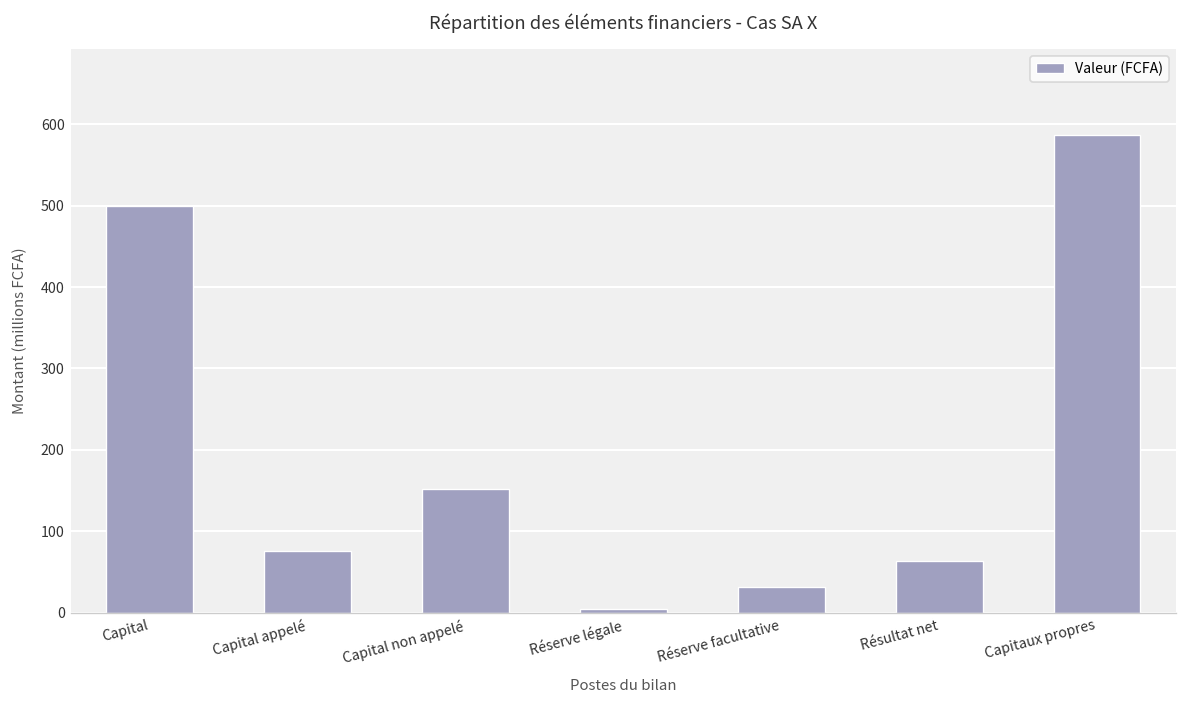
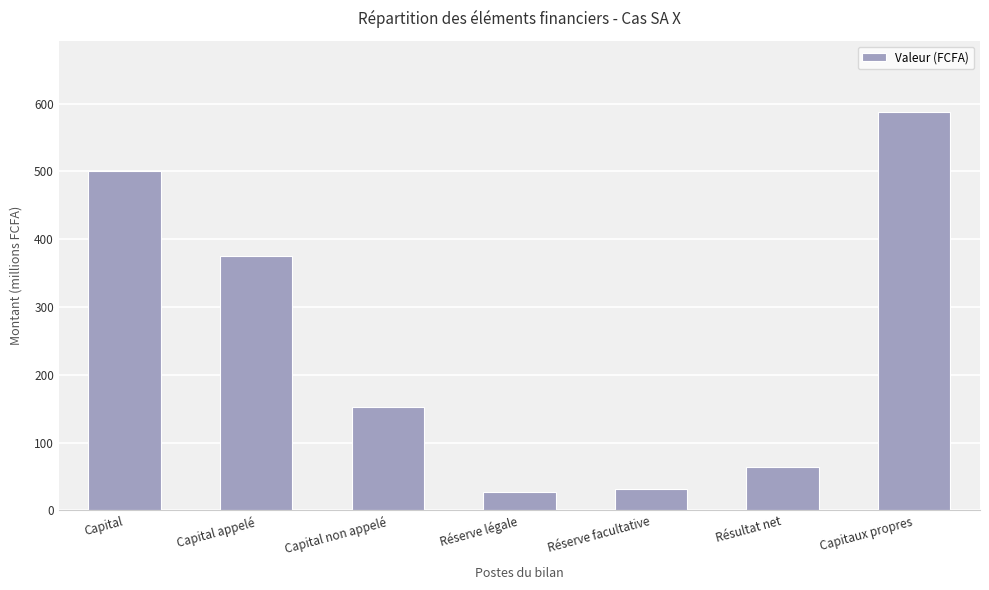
  {
    "Capital": 500,
-   "Capital appelé": 80,
+   "Capital appelé": 380,
    "Capital non appelé": 150,
-   "Réserve légale": 10,
+   "Réserve légale": 30,
    "Réserve facultative": 30,
    "Résultat net": 60,
    "Capitaux propres": 590
  }
